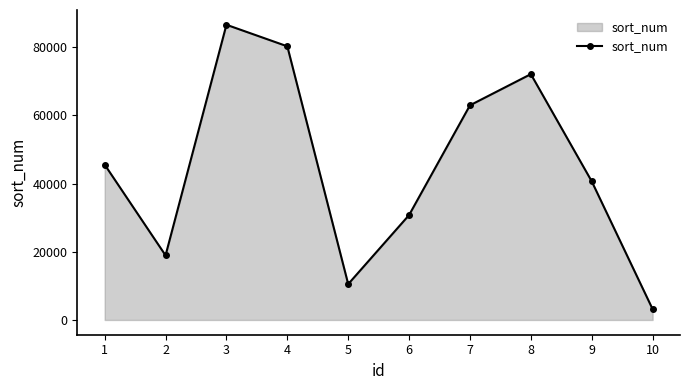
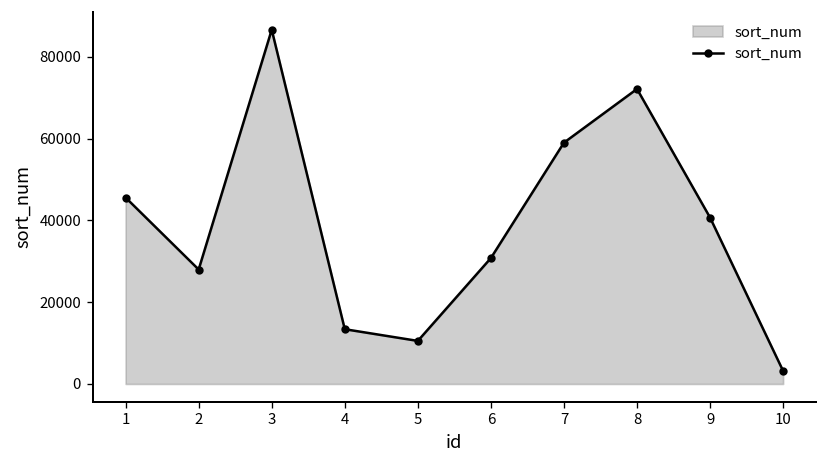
  {
    "1": 46000,
-   "2": 19000,
+   "2": 28000,
    "3": 87000,
-   "4": 80000,
+   "4": 13000,
    "5": 11000,
    "6": 31000,
-   "7": 63000,
+   "7": 59000,
    "8": 72000,
    "9": 41000,
    "10": 3000
  }
